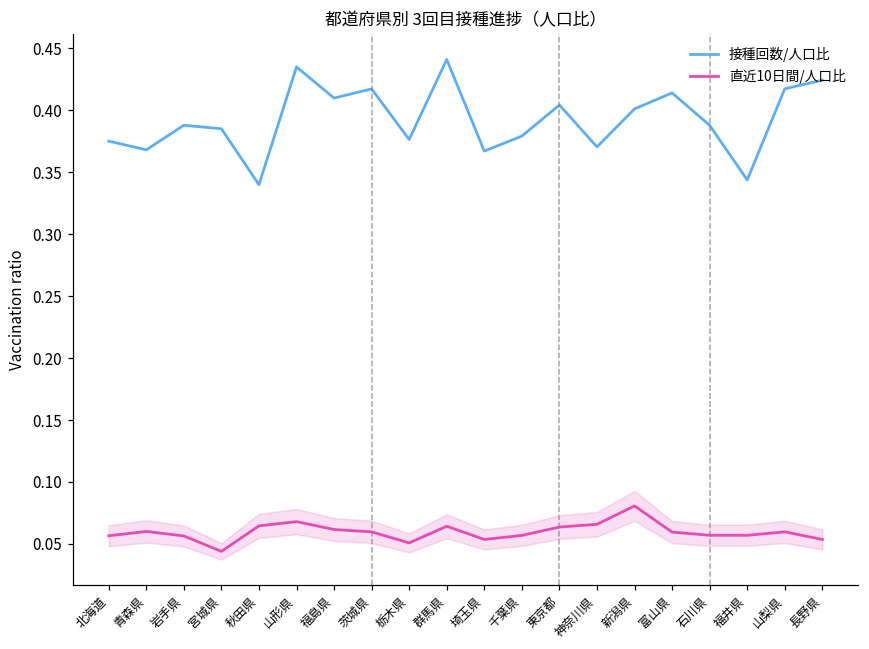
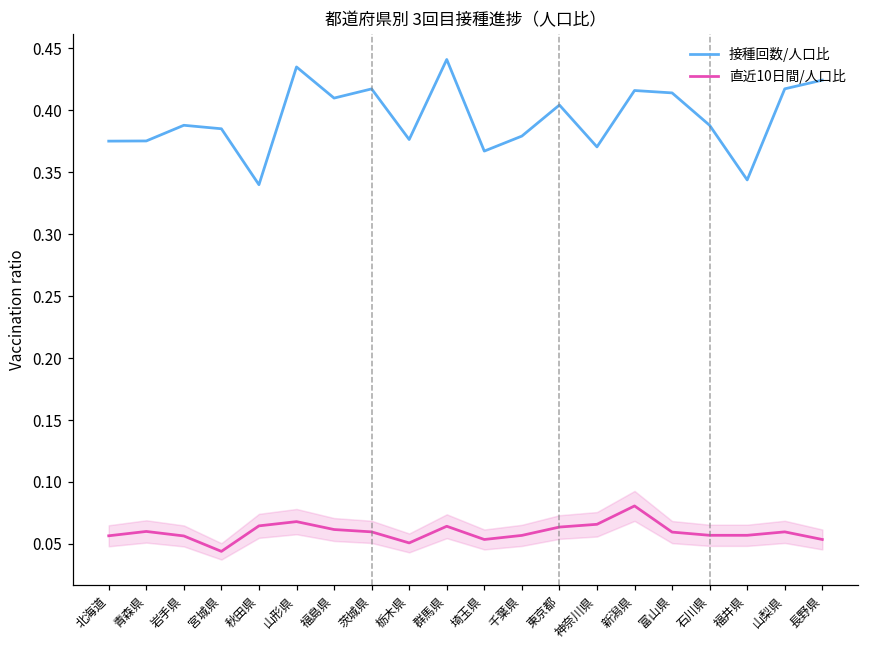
  {
    "接種回数/人口比": {
      "北海道": 0.375,
-     "青森県": 0.368,
+     "青森県": 0.375,
      "岩手県": 0.388,
      "宮城県": 0.385,
      "秋田県": 0.340,
      "山形県": 0.435,
      "福島県": 0.410,
      "茨城県": 0.417,
      "栃木県": 0.376,
      "群馬県": 0.441,
      "埼玉県": 0.367,
      "千葉県": 0.379,
      "東京都": 0.404,
      "神奈川県": 0.370,
-     "新潟県": 0.401,
+     "新潟県": 0.416,
      "富山県": 0.414,
      "石川県": 0.388,
      "福井県": 0.344,
      "山梨県": 0.417,
      "長野県": 0.424
    }
  }
